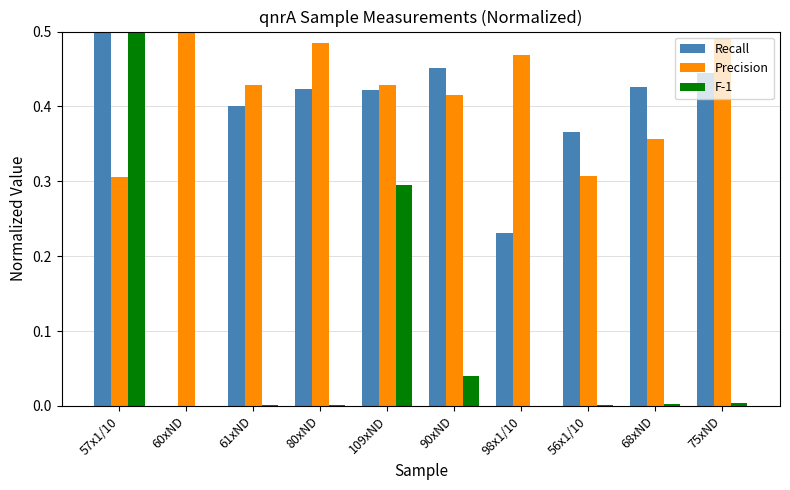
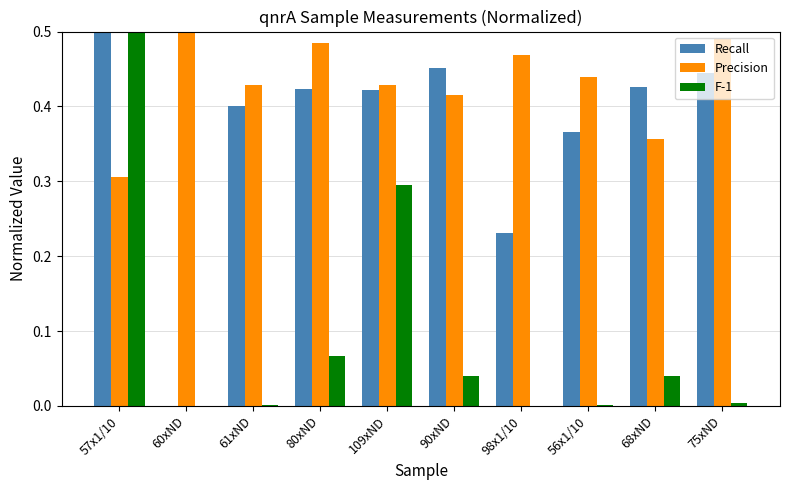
  {
    "Recall": {
      "57x1/10": 0.50,
      "60xND": 0.00,
      "61xND": 0.40,
      "80xND": 0.42,
      "109xND": 0.42,
      "90xND": 0.45,
      "98x1/10": 0.23,
      "56x1/10": 0.37,
      "68xND": 0.43
    },
    "Precision": {
      "57x1/10": 0.31,
      "60xND": 0.50,
      "61xND": 0.43,
      "80xND": 0.49,
      "109xND": 0.43,
      "90xND": 0.42,
      "98x1/10": 0.47,
-     "56x1/10": 0.31,
+     "56x1/10": 0.44,
      "68xND": 0.36
    },
    "F-1": {
      "57x1/10": 0.50,
-     "80xND": 0.00,
+     "80xND": 0.07,
      "109xND": 0.30,
      "90xND": 0.04,
-     "68xND": 0.00,
+     "68xND": 0.04,
      "75xND": 0.00
    }
  }
